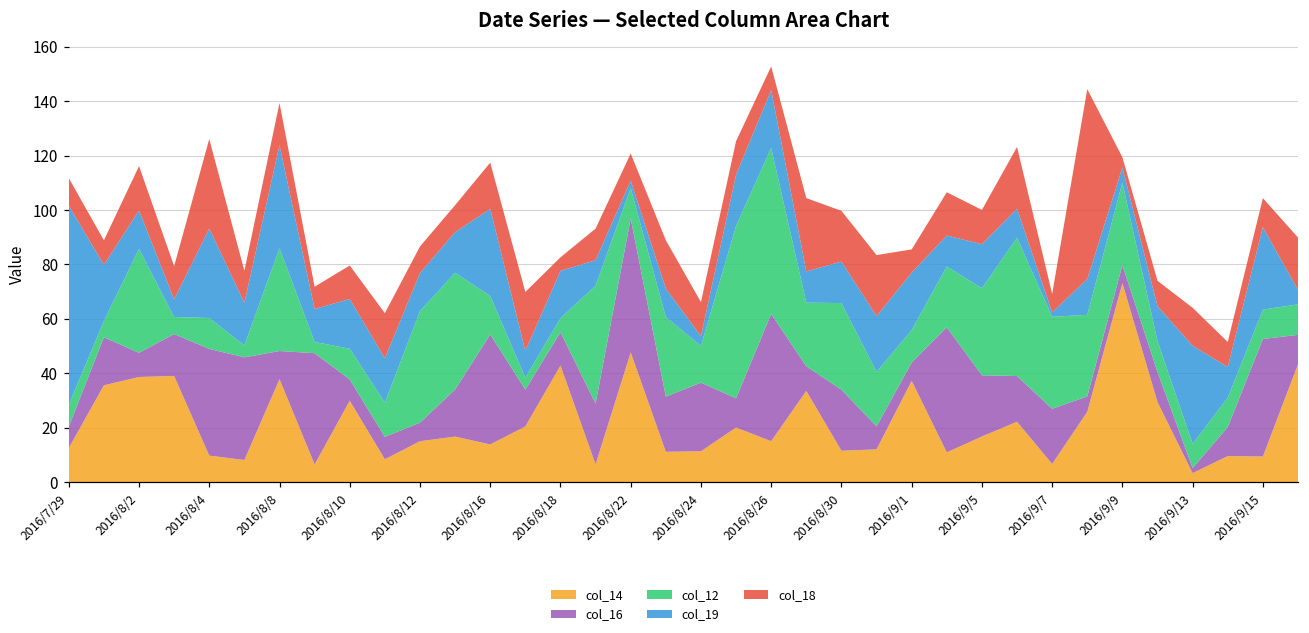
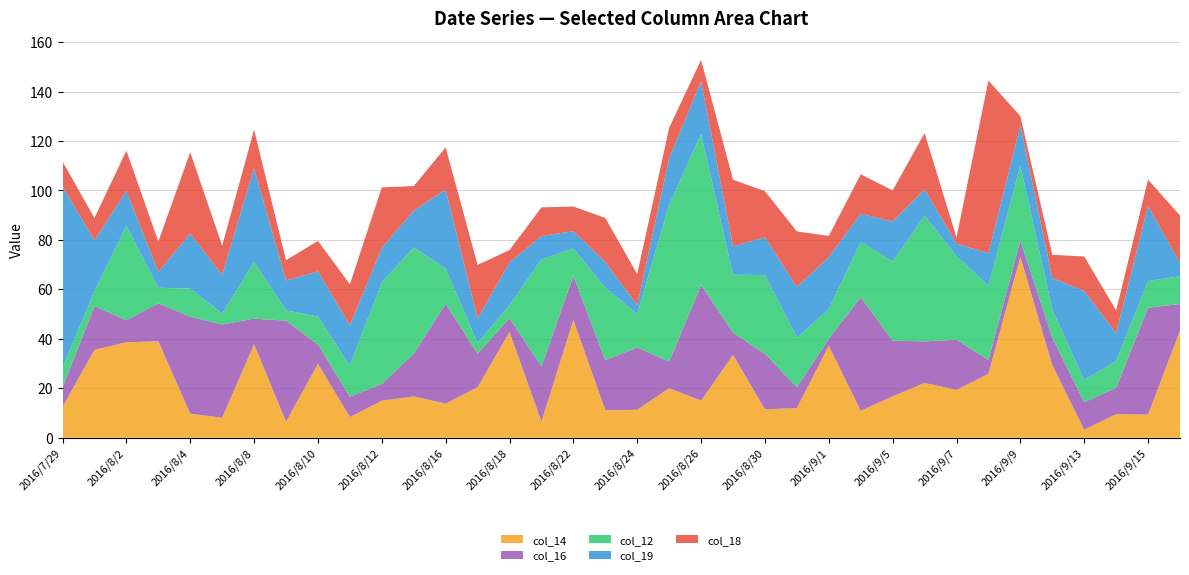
  {
    "col_14": {
      "2016/7/29": 13,
      "2016/8/2": 39,
      "2016/8/4": 10,
      "2016/8/8": 38,
      "2016/8/10": 30,
      "2016/8/12": 15,
      "2016/8/16": 14,
      "2016/8/18": 43,
      "2016/8/22": 48,
      "2016/8/24": 11,
      "2016/8/26": 15,
      "2016/8/30": 12,
      "2016/9/1": 37,
      "2016/9/5": 17,
-     "2016/9/7": 7,
+     "2016/9/7": 19,
      "2016/9/9": 73,
      "2016/9/13": 3,
      "2016/9/15": 9
    },
    "col_16": {
      "2016/7/29": 8,
      "2016/8/2": 9,
      "2016/8/4": 39,
      "2016/8/8": 10,
      "2016/8/10": 8,
      "2016/8/12": 7,
      "2016/8/16": 40,
-     "2016/8/18": 12,
-     "2016/8/22": 49,
+     "2016/8/18": 6,
+     "2016/8/22": 18,
      "2016/8/24": 25,
      "2016/8/26": 47,
      "2016/8/30": 22,
-     "2016/9/1": 7,
+     "2016/9/1": 3,
      "2016/9/5": 22,
      "2016/9/7": 20,
      "2016/9/9": 7,
-     "2016/9/13": 2,
+     "2016/9/13": 11,
      "2016/9/15": 43
    },
    "col_12": {
      "2016/7/29": 8,
      "2016/8/2": 38,
      "2016/8/4": 11,
-     "2016/8/8": 38,
+     "2016/8/8": 23,
      "2016/8/10": 11,
      "2016/8/12": 41,
      "2016/8/16": 14,
      "2016/8/18": 5,
      "2016/8/22": 11,
      "2016/8/24": 13,
      "2016/8/26": 61,
      "2016/8/30": 32,
      "2016/9/1": 12,
      "2016/9/5": 32,
      "2016/9/7": 34,
      "2016/9/9": 30,
      "2016/9/13": 9,
      "2016/9/15": 11
    },
    "col_19": {
      "2016/7/29": 73,
      "2016/8/2": 14,
-     "2016/8/4": 33,
+     "2016/8/4": 22,
      "2016/8/8": 38,
      "2016/8/10": 18,
      "2016/8/12": 14,
      "2016/8/16": 32,
      "2016/8/18": 17,
-     "2016/8/22": 3,
+     "2016/8/22": 7,
      "2016/8/24": 4,
      "2016/8/26": 21,
      "2016/8/30": 15,
      "2016/9/1": 21,
      "2016/9/5": 16,
-     "2016/9/7": 2,
-     "2016/9/9": 6,
+     "2016/9/7": 5,
+     "2016/9/9": 16,
      "2016/9/13": 36,
      "2016/9/15": 30
    },
    "col_18": {
      "2016/7/29": 10,
      "2016/8/2": 16,
      "2016/8/4": 33,
      "2016/8/8": 16,
      "2016/8/10": 12,
-     "2016/8/12": 10,
+     "2016/8/12": 24,
      "2016/8/16": 17,
      "2016/8/18": 5,
      "2016/8/22": 10,
      "2016/8/24": 12,
      "2016/8/26": 9,
      "2016/8/30": 19,
      "2016/9/1": 9,
      "2016/9/5": 13,
-     "2016/9/7": 7,
+     "2016/9/7": 2,
      "2016/9/9": 4,
      "2016/9/13": 14,
      "2016/9/15": 11
    }
  }
